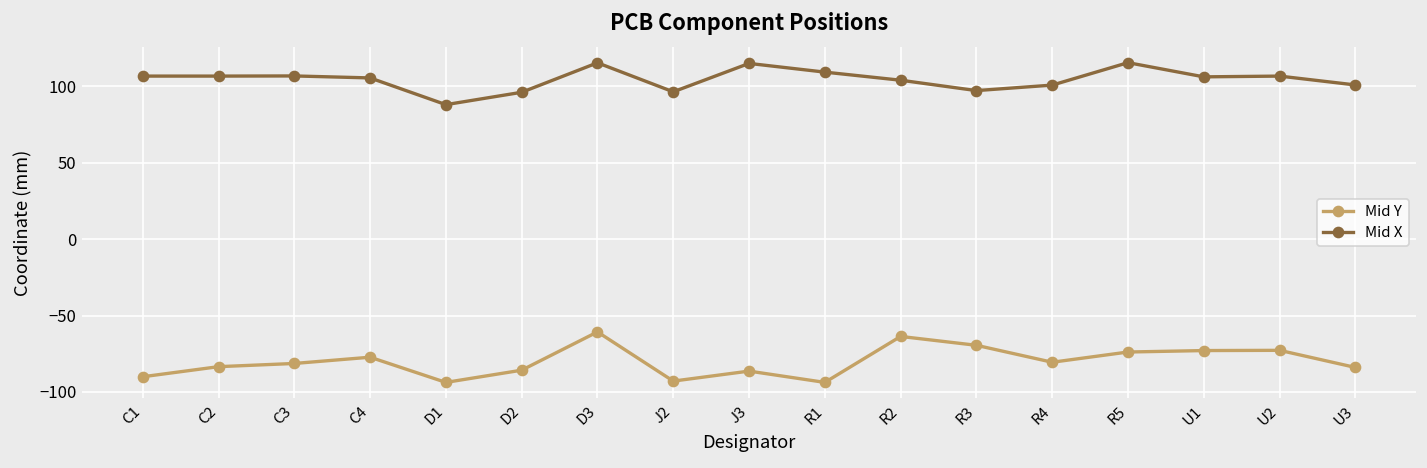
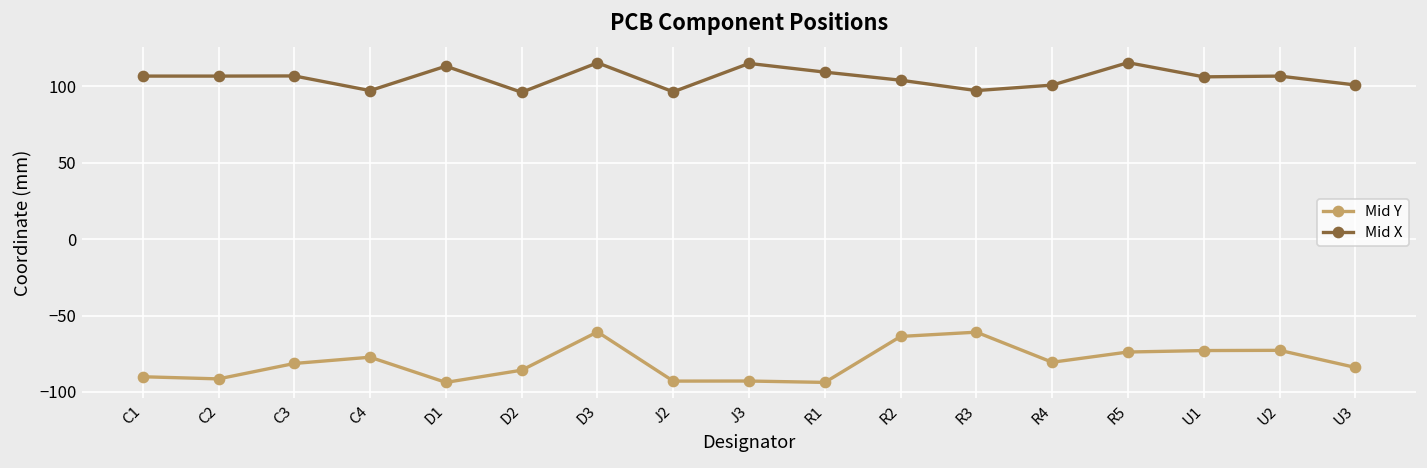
  {
    "Mid Y": {
      "C1": -90,
-     "C2": -84,
+     "C2": -92,
      "C3": -81,
      "C4": -77,
      "D1": -94,
      "D2": -86,
      "D3": -61,
      "J2": -93,
-     "J3": -86,
+     "J3": -93,
      "R1": -94,
      "R2": -64,
-     "R3": -70,
+     "R3": -61,
      "R4": -81,
      "R5": -74,
      "U1": -73,
      "U2": -73,
      "U3": -84
    },
    "Mid X": {
      "C1": 107,
      "C2": 107,
      "C3": 107,
-     "C4": 106,
-     "D1": 88,
+     "C4": 97,
+     "D1": 113,
      "D2": 96,
      "D3": 116,
      "J2": 97,
      "J3": 115,
      "R1": 109,
      "R2": 104,
      "R3": 97,
      "R4": 101,
      "R5": 116,
      "U1": 106,
      "U2": 107,
      "U3": 101
    }
  }
